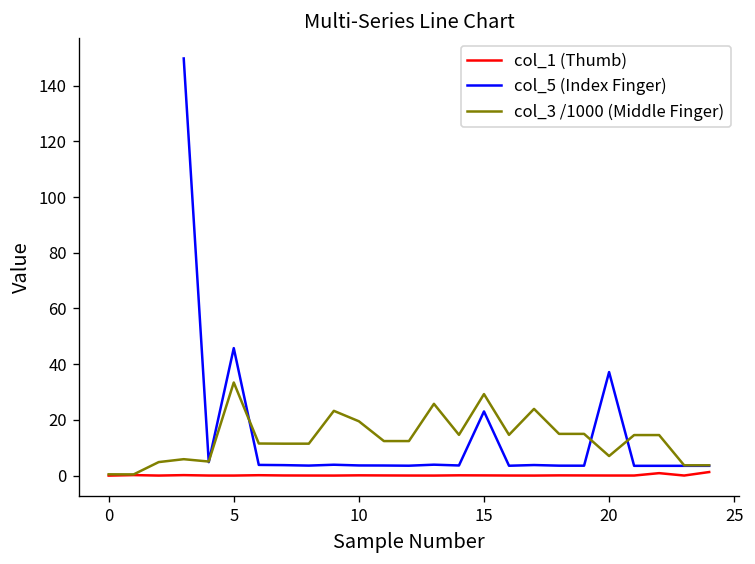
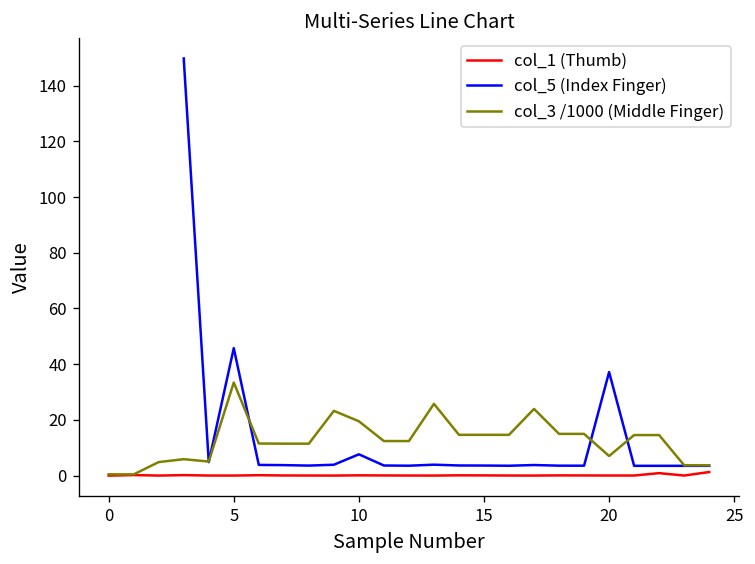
  {
    "col_1 (Thumb)": {
      "5": 0,
      "10": 0,
      "15": 0,
      "20": 0
    },
    "col_5 (Index Finger)": {
      "5": 46,
-     "10": 4,
-     "15": 23,
+     "10": 8,
+     "15": 4,
      "20": 37
    },
    "col_3 /1000 (Middle Finger)": {
      "5": 33,
      "10": 20,
-     "15": 29,
+     "15": 15,
      "20": 7
    }
  }
